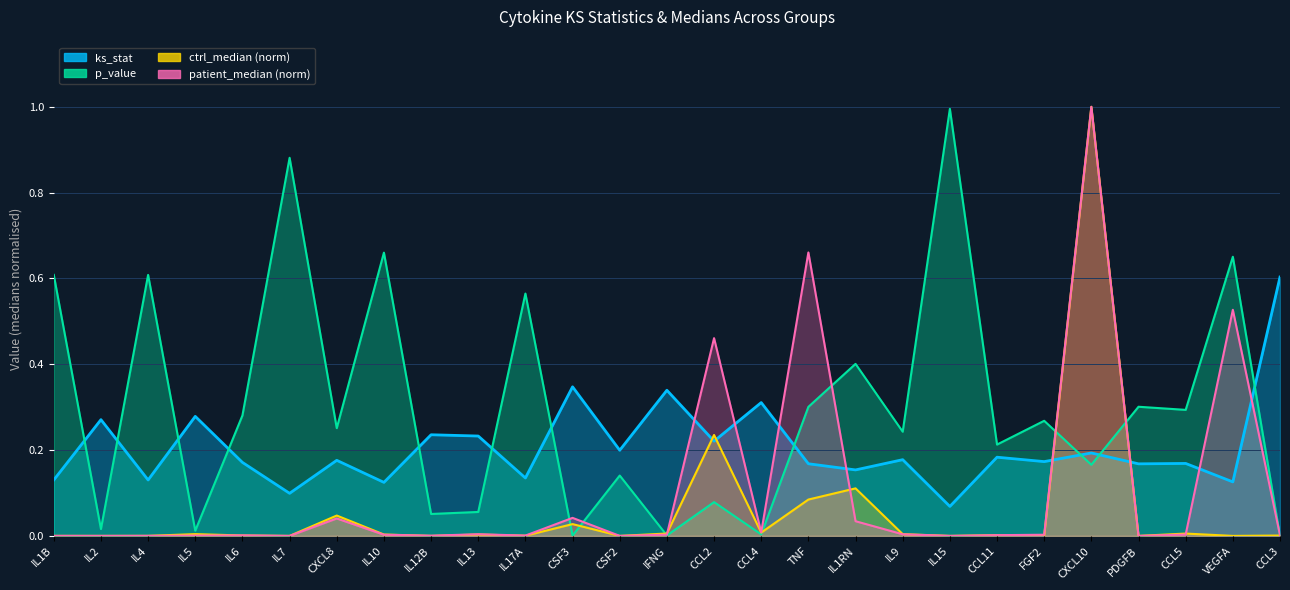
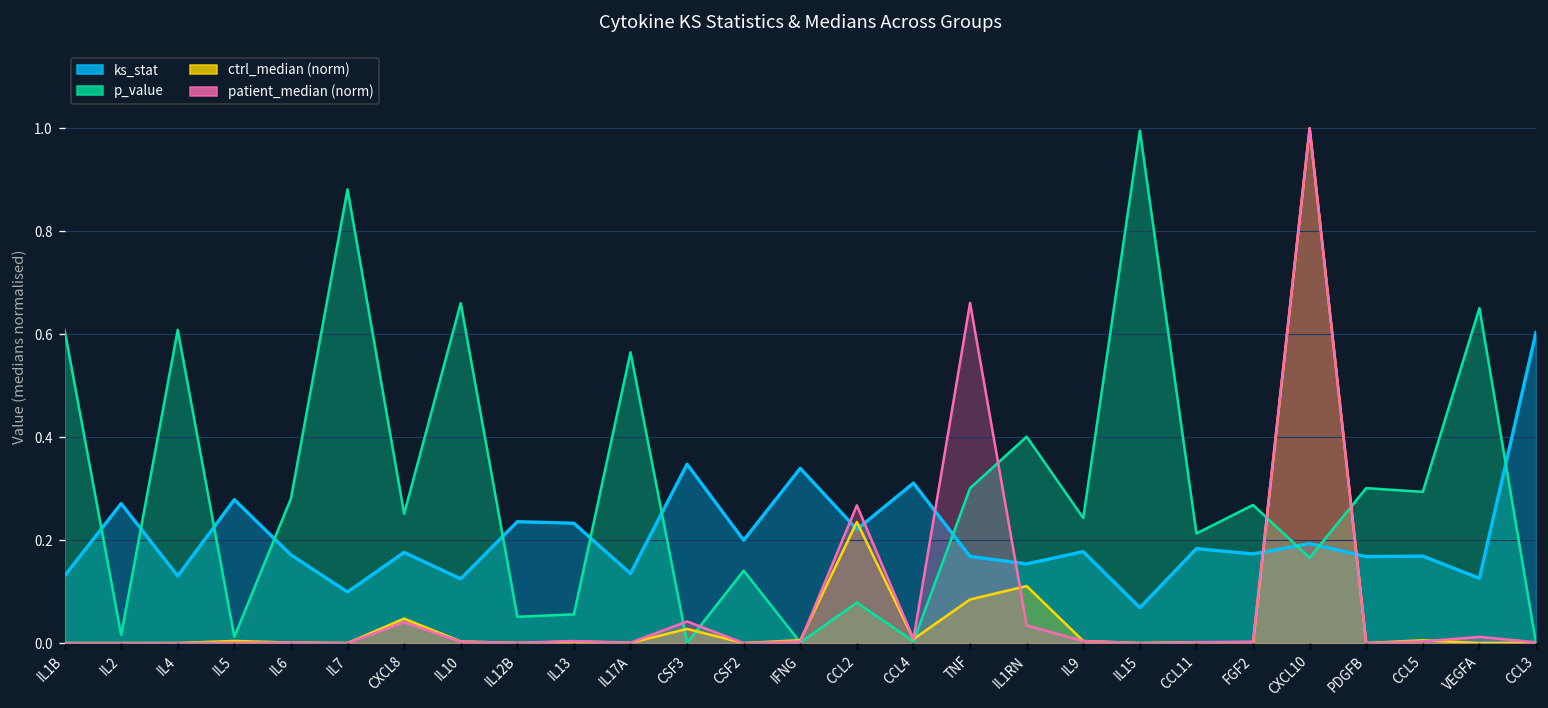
  {
    "ctrl_median (norm)": {
      "CXCL8": 0.05,
      "CSF3": 0.03,
      "CCL2": 0.24,
      "TNF": 0.08,
      "IL1RN": 0.11,
      "VEGFA": 0.00
    },
    "patient_median (norm)": {
      "CXCL8": 0.04,
      "CSF3": 0.04,
-     "CCL2": 0.46,
+     "CCL2": 0.27,
      "TNF": 0.66,
      "IL1RN": 0.03,
-     "VEGFA": 0.53
+     "VEGFA": 0.01
    }
  }
